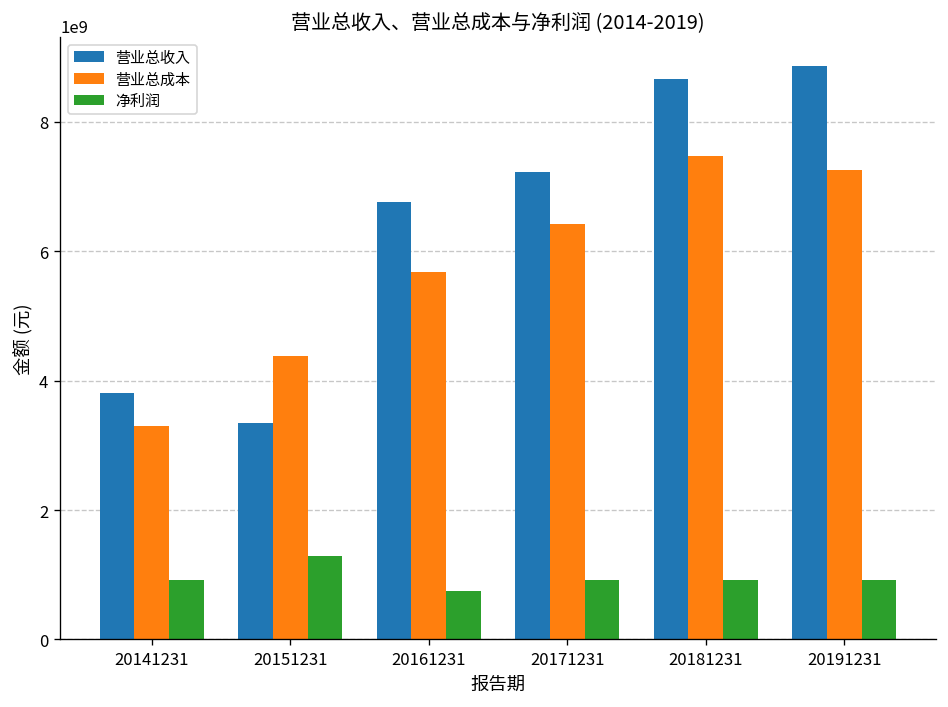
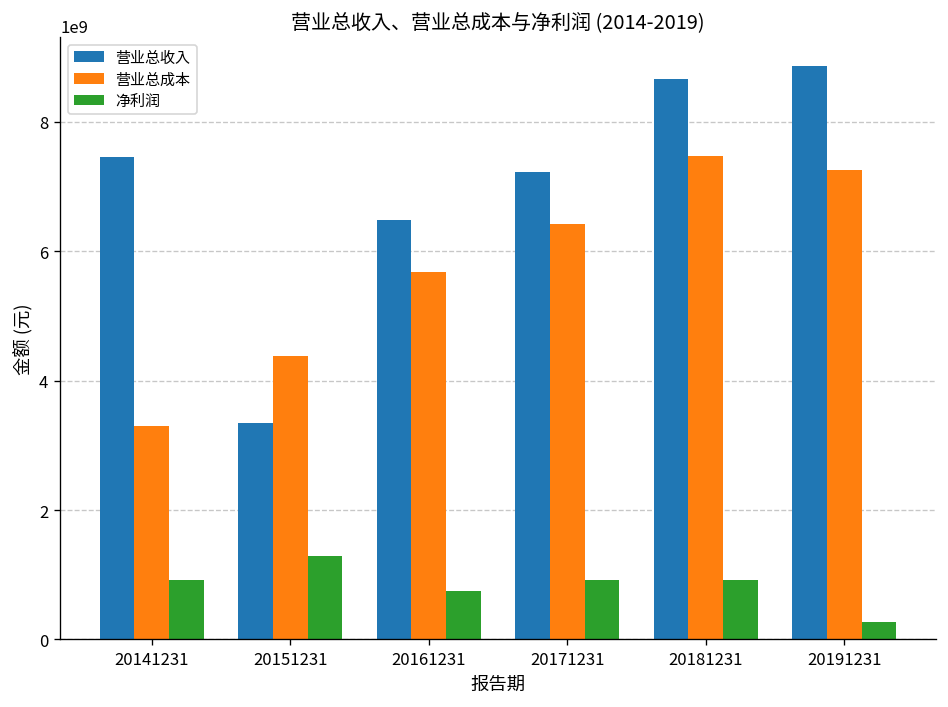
  {
    "营业总收入": {
-     "20141231": 3800000000,
+     "20141231": 7500000000,
      "20151231": 3300000000,
-     "20161231": 6800000000,
+     "20161231": 6500000000,
      "20171231": 7200000000,
      "20181231": 8700000000,
      "20191231": 8900000000
    },
    "营业总成本": {
      "20141231": 3300000000,
      "20151231": 4400000000,
      "20161231": 5700000000,
      "20171231": 6400000000,
      "20181231": 7500000000,
      "20191231": 7300000000
    },
    "净利润": {
      "20141231": 900000000,
      "20151231": 1300000000,
      "20161231": 700000000,
      "20171231": 900000000,
      "20181231": 900000000,
-     "20191231": 900000000
+     "20191231": 300000000
    }
  }
